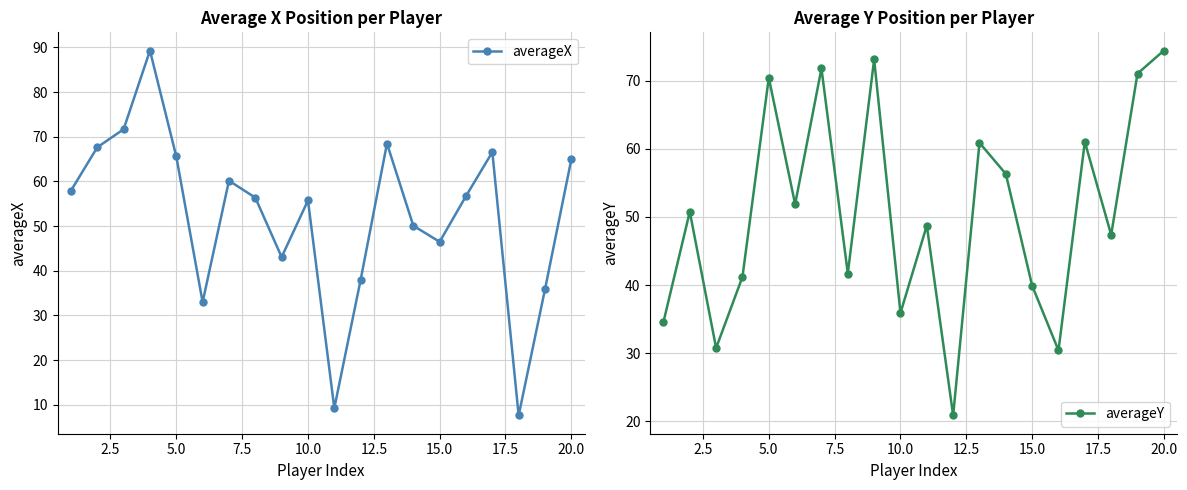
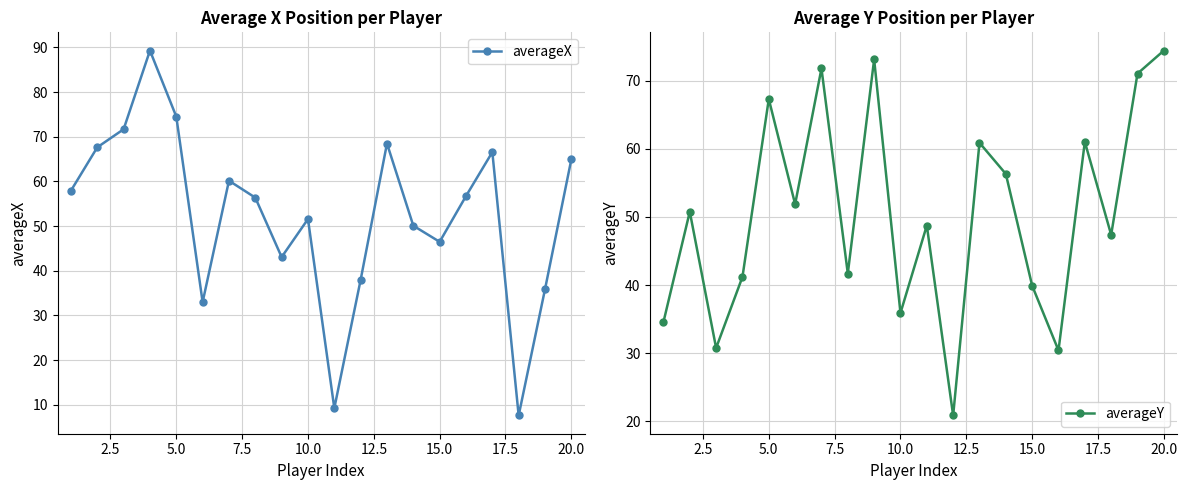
  {
    "Average X Position per Player": {
-     "5.0": 66,
-     "10.0": 56,
+     "5.0": 75,
+     "10.0": 52,
      "15.0": 46,
      "20.0": 65
    },
    "Average Y Position per Player": {
-     "5.0": 70,
+     "5.0": 67,
      "10.0": 36,
      "15.0": 40,
      "20.0": 74
    }
  }
